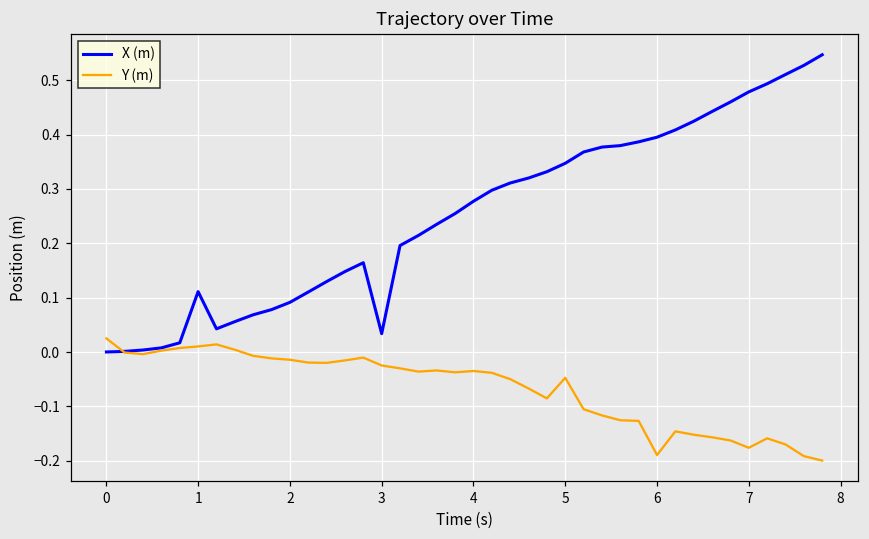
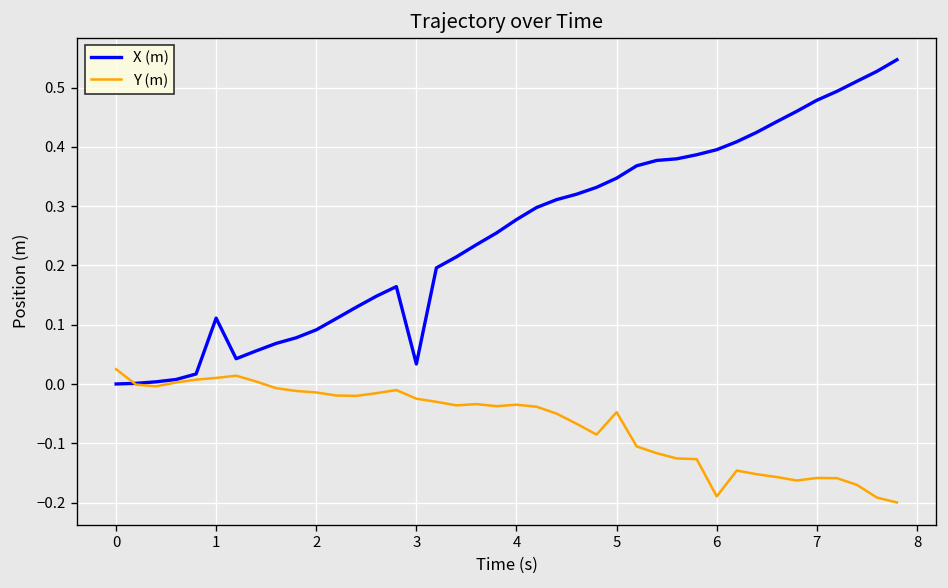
  {
    "X (m)": {
      "0": 0.00,
      "1": 0.11,
      "2": 0.09,
      "3": 0.03,
      "4": 0.28,
      "5": 0.35,
      "6": 0.40,
      "7": 0.48
    },
    "Y (m)": {
      "0": 0.02,
      "1": 0.01,
      "2": -0.01,
      "3": -0.02,
      "4": -0.03,
      "5": -0.05,
      "6": -0.19,
-     "7": -0.18
+     "7": -0.16
    }
  }
